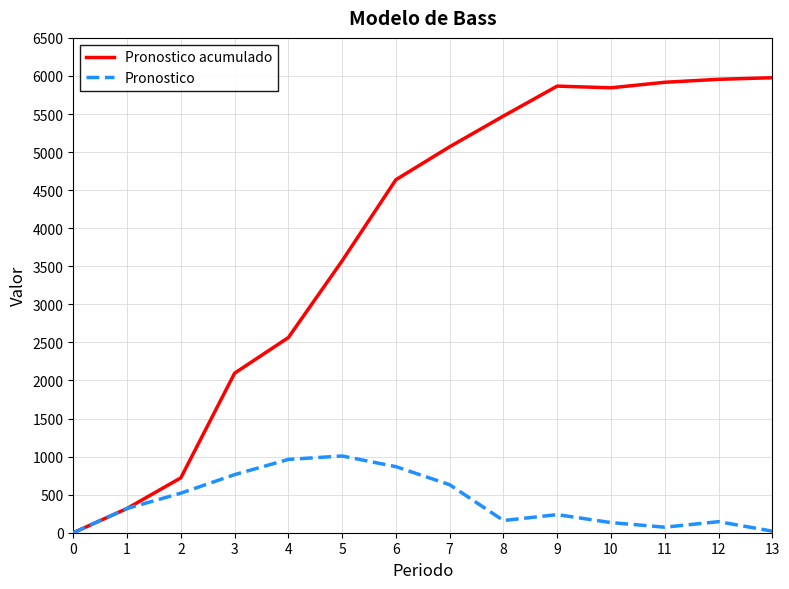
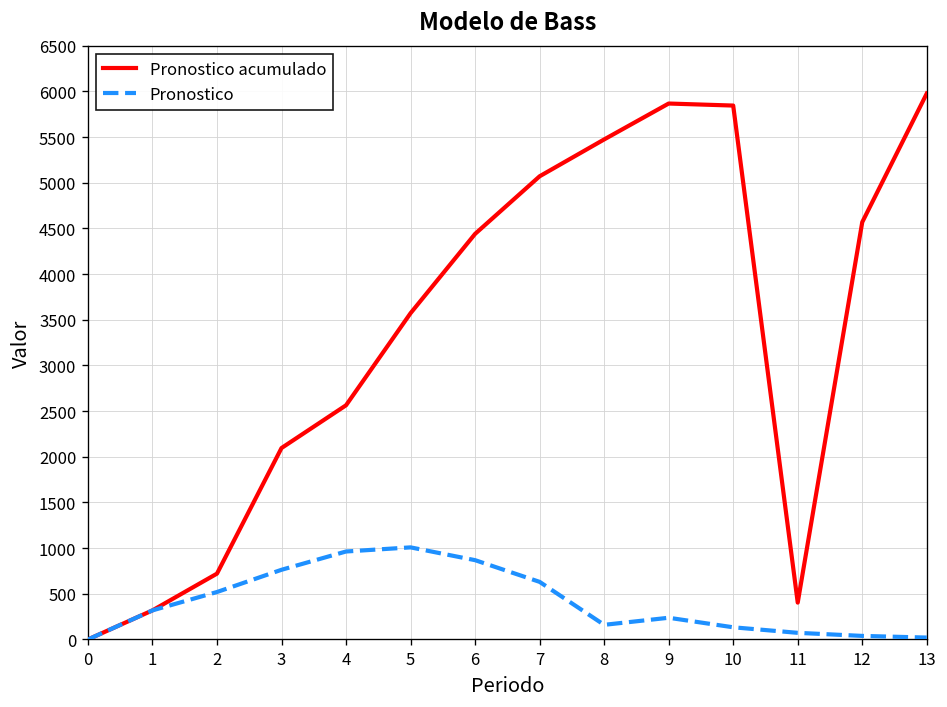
  {
    "Pronostico acumulado": {
      "2": 700,
      "3": 2100,
      "4": 2600,
      "5": 3600,
-     "6": 4600,
+     "6": 4400,
      "7": 5100,
      "8": 5500,
      "9": 5900,
      "10": 5800,
-     "11": 5900,
-     "12": 6000,
+     "11": 400,
+     "12": 4600,
      "13": 6000
    },
    "Pronostico": {
      "2": 500,
      "3": 800,
      "4": 1000,
      "5": 1000,
      "6": 900,
      "7": 600,
      "8": 200,
      "9": 200,
      "10": 100,
      "11": 100,
-     "12": 100,
+     "12": 0,
      "13": 0
    }
  }
